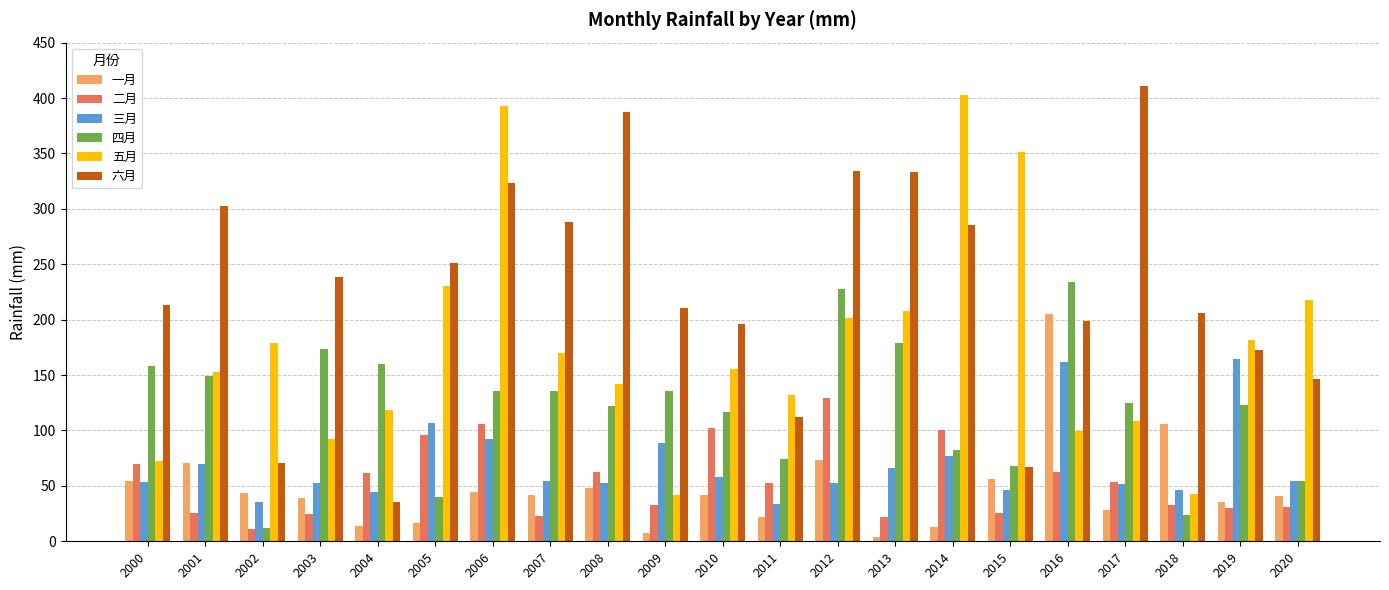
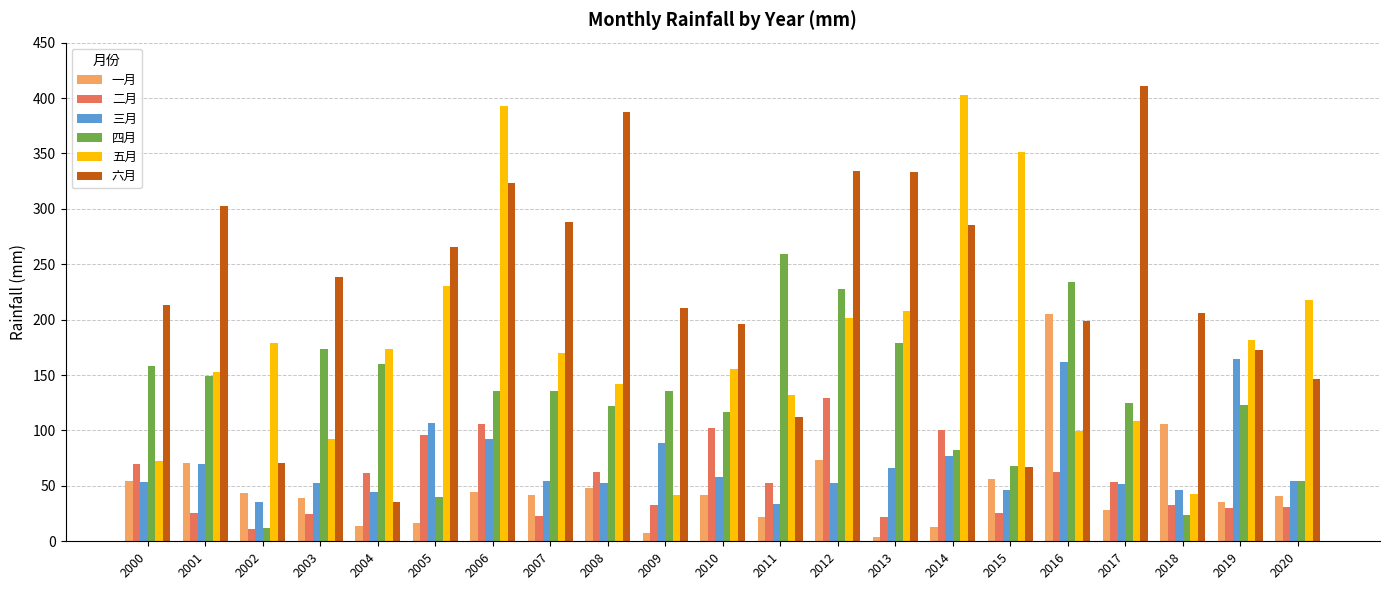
  {
    "三月": {
      "2000": 54,
      "2001": 70,
      "2002": 36,
      "2003": 53,
      "2004": 45,
      "2005": 106,
      "2006": 92,
      "2007": 54,
      "2008": 52,
      "2009": 89,
      "2010": 58,
      "2011": 34,
      "2012": 52,
      "2013": 66,
      "2014": 77,
      "2015": 46,
      "2016": 162,
      "2017": 52,
      "2018": 47,
      "2019": 165,
      "2020": 54
    },
    "四月": {
      "2000": 158,
      "2001": 149,
      "2002": 12,
      "2003": 173,
      "2004": 160,
      "2005": 40,
      "2006": 136,
      "2007": 136,
      "2008": 122,
      "2009": 136,
      "2010": 117,
-     "2011": 74,
+     "2011": 259,
      "2012": 228,
      "2013": 179,
      "2014": 83,
      "2015": 68,
      "2016": 234,
      "2017": 125,
      "2018": 24,
      "2019": 123,
      "2020": 54
    },
    "五月": {
      "2000": 72,
      "2001": 152,
      "2002": 179,
      "2003": 93,
-     "2004": 118,
+     "2004": 173,
      "2005": 230,
      "2006": 393,
      "2007": 170,
      "2008": 142,
      "2009": 42,
      "2010": 155,
      "2011": 132,
      "2012": 201,
      "2013": 208,
      "2014": 403,
      "2015": 351,
      "2016": 99,
      "2017": 109,
      "2018": 42,
      "2019": 182,
      "2020": 218
    },
    "六月": {
      "2000": 213,
      "2001": 303,
      "2002": 71,
      "2003": 238,
      "2004": 35,
-     "2005": 251,
+     "2005": 265,
      "2006": 323,
      "2007": 288,
      "2008": 387,
      "2009": 211,
      "2010": 196,
      "2011": 112,
      "2012": 335,
      "2013": 333,
      "2014": 285,
      "2015": 67,
      "2016": 199,
      "2017": 411,
      "2018": 206,
      "2019": 173,
      "2020": 147
    }
  }
